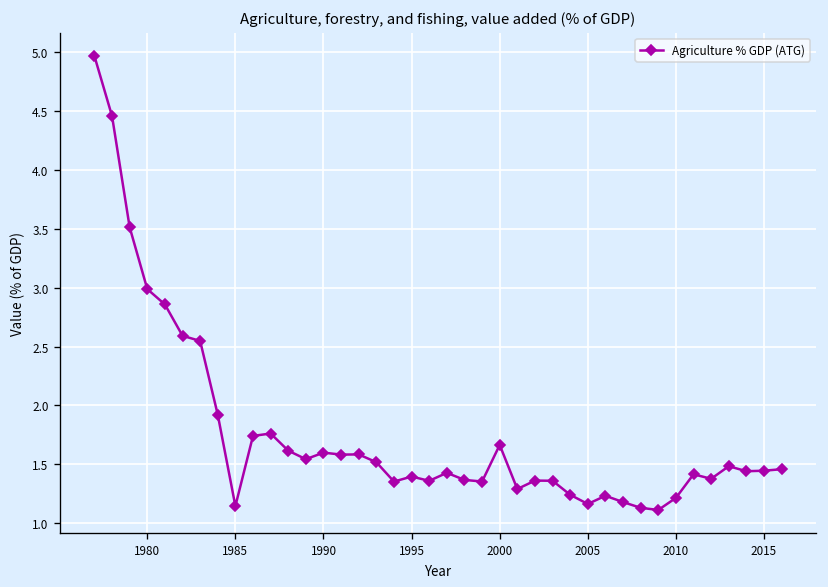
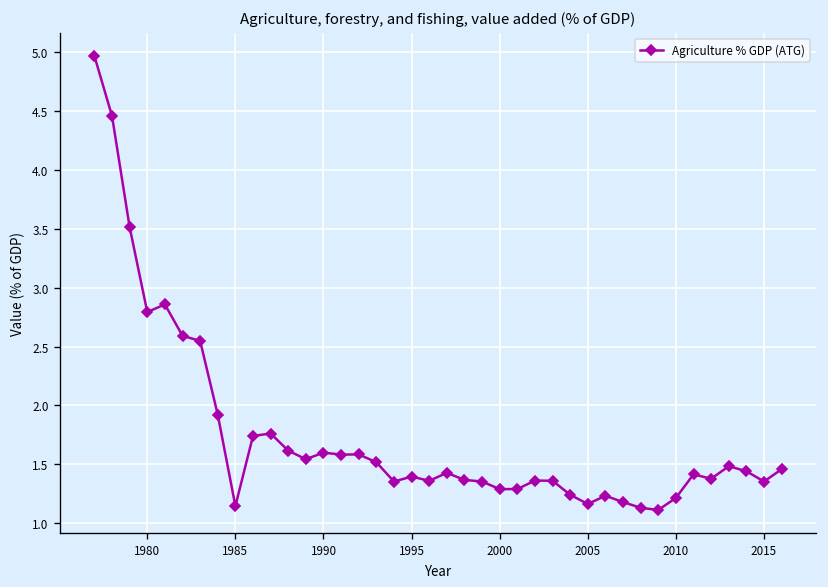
  {
-   "1980": 3.0,
+   "1980": 2.8,
    "1985": 1.1,
    "1990": 1.6,
    "1995": 1.4,
-   "2000": 1.7,
+   "2000": 1.3,
    "2005": 1.2,
    "2010": 1.2,
-   "2015": 1.45
+   "2015": 1.35
  }
